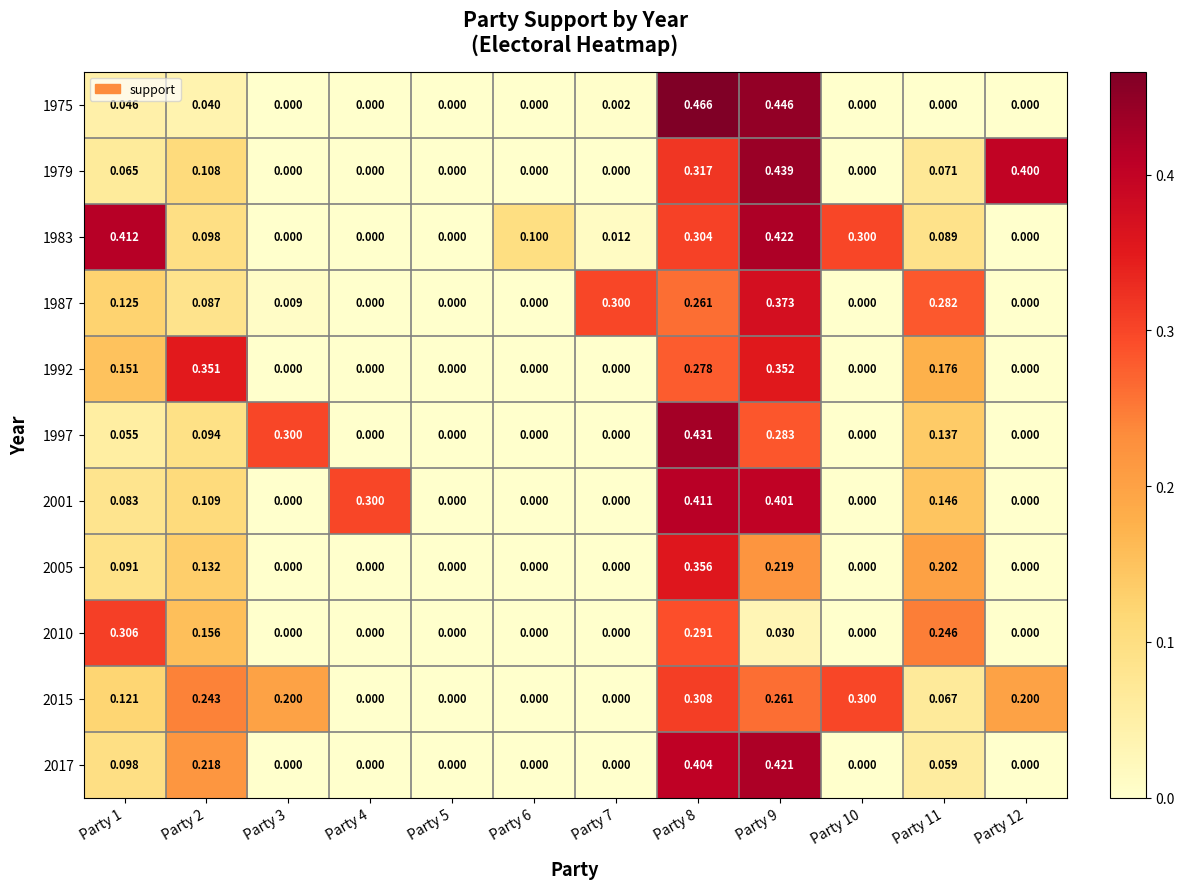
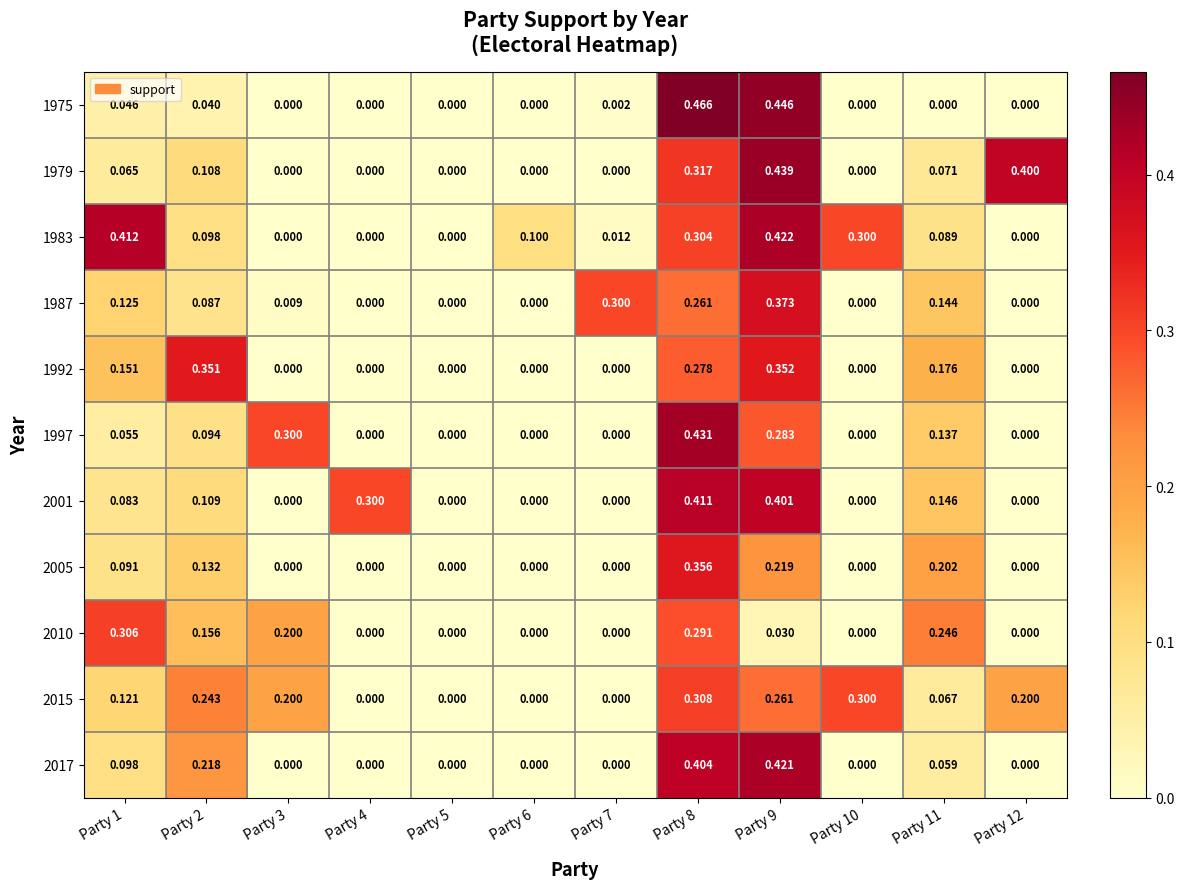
  {
    "1975": {
      "Party 2": 0.040,
      "Party 3": 0.000,
      "Party 4": 0.000,
      "Party 5": 0.000,
      "Party 6": 0.000,
      "Party 7": 0.002,
      "Party 8": 0.466,
      "Party 9": 0.446,
      "Party 10": 0.000,
      "Party 11": 0.000,
      "Party 12": 0.000
    },
    "1979": {
      "Party 1": 0.065,
      "Party 2": 0.108,
      "Party 3": 0.000,
      "Party 4": 0.000,
      "Party 5": 0.000,
      "Party 6": 0.000,
      "Party 7": 0.000,
      "Party 8": 0.317,
      "Party 9": 0.439,
      "Party 10": 0.000,
      "Party 11": 0.071,
      "Party 12": 0.400
    },
    "1983": {
      "Party 1": 0.412,
      "Party 2": 0.098,
      "Party 3": 0.000,
      "Party 4": 0.000,
      "Party 5": 0.000,
      "Party 6": 0.100,
      "Party 7": 0.012,
      "Party 8": 0.304,
      "Party 9": 0.422,
      "Party 10": 0.300,
      "Party 11": 0.089,
      "Party 12": 0.000
    },
    "1987": {
      "Party 1": 0.125,
      "Party 2": 0.087,
      "Party 3": 0.009,
      "Party 4": 0.000,
      "Party 5": 0.000,
      "Party 6": 0.000,
      "Party 7": 0.300,
      "Party 8": 0.261,
      "Party 9": 0.373,
      "Party 10": 0.000,
-     "Party 11": 0.282,
+     "Party 11": 0.144,
      "Party 12": 0.000
    },
    "1992": {
      "Party 1": 0.151,
      "Party 2": 0.351,
      "Party 3": 0.000,
      "Party 4": 0.000,
      "Party 5": 0.000,
      "Party 6": 0.000,
      "Party 7": 0.000,
      "Party 8": 0.278,
      "Party 9": 0.352,
      "Party 10": 0.000,
      "Party 11": 0.176,
      "Party 12": 0.000
    },
    "1997": {
      "Party 1": 0.055,
      "Party 2": 0.094,
      "Party 3": 0.300,
      "Party 4": 0.000,
      "Party 5": 0.000,
      "Party 6": 0.000,
      "Party 7": 0.000,
      "Party 8": 0.431,
      "Party 9": 0.283,
      "Party 10": 0.000,
      "Party 11": 0.137,
      "Party 12": 0.000
    },
    "2001": {
      "Party 1": 0.083,
      "Party 2": 0.109,
      "Party 3": 0.000,
      "Party 4": 0.300,
      "Party 5": 0.000,
      "Party 6": 0.000,
      "Party 7": 0.000,
      "Party 8": 0.411,
      "Party 9": 0.401,
      "Party 10": 0.000,
      "Party 11": 0.146,
      "Party 12": 0.000
    },
    "2005": {
      "Party 1": 0.091,
      "Party 2": 0.132,
      "Party 3": 0.000,
      "Party 4": 0.000,
      "Party 5": 0.000,
      "Party 6": 0.000,
      "Party 7": 0.000,
      "Party 8": 0.356,
      "Party 9": 0.219,
      "Party 10": 0.000,
      "Party 11": 0.202,
      "Party 12": 0.000
    },
    "2010": {
      "Party 1": 0.306,
      "Party 2": 0.156,
-     "Party 3": 0.000,
+     "Party 3": 0.200,
      "Party 4": 0.000,
      "Party 5": 0.000,
      "Party 6": 0.000,
      "Party 7": 0.000,
      "Party 8": 0.291,
      "Party 9": 0.030,
      "Party 10": 0.000,
      "Party 11": 0.246,
      "Party 12": 0.000
    },
    "2015": {
      "Party 1": 0.121,
      "Party 2": 0.243,
      "Party 3": 0.200,
      "Party 4": 0.000,
      "Party 5": 0.000,
      "Party 6": 0.000,
      "Party 7": 0.000,
      "Party 8": 0.308,
      "Party 9": 0.261,
      "Party 10": 0.300,
      "Party 11": 0.067,
      "Party 12": 0.200
    },
    "2017": {
      "Party 1": 0.098,
      "Party 2": 0.218,
      "Party 3": 0.000,
      "Party 4": 0.000,
      "Party 5": 0.000,
      "Party 6": 0.000,
      "Party 7": 0.000,
      "Party 8": 0.404,
      "Party 9": 0.421,
      "Party 10": 0.000,
      "Party 11": 0.059,
      "Party 12": 0.000
    }
  }
